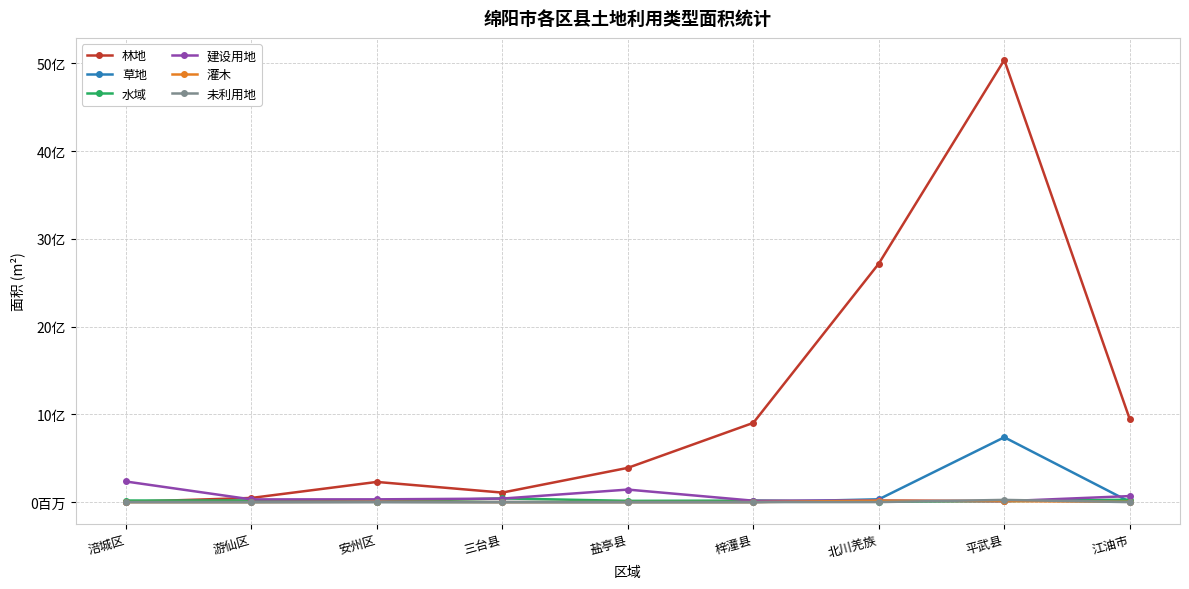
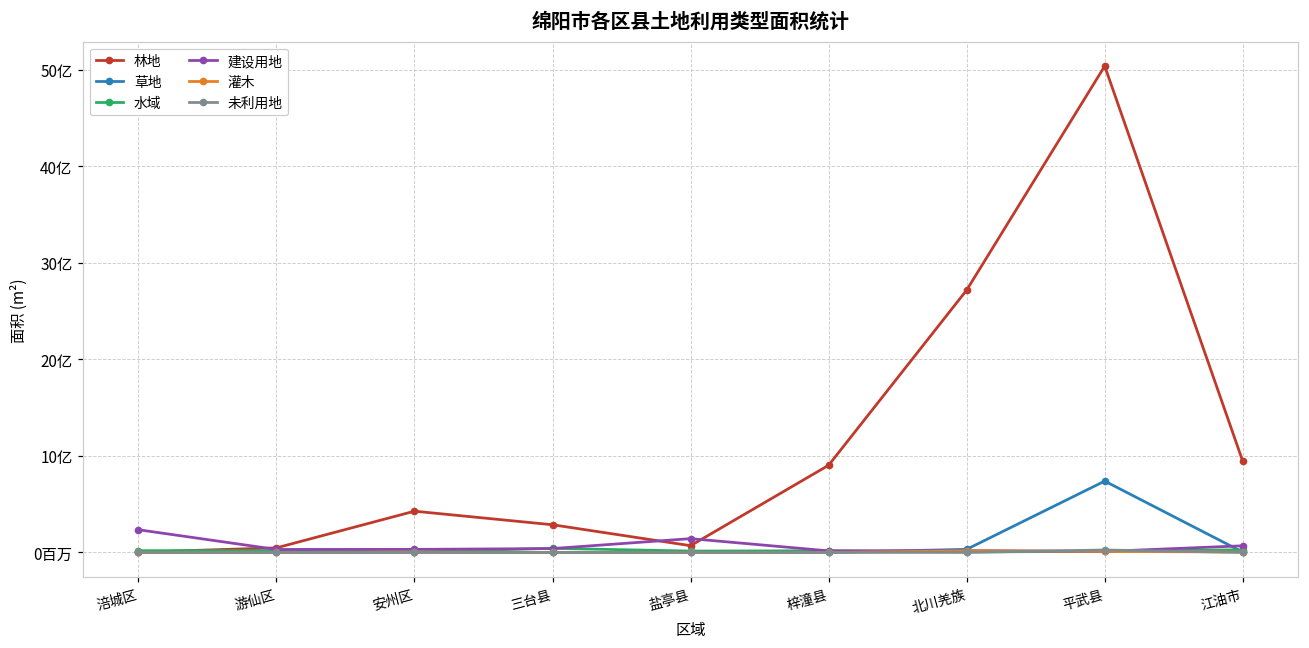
  {
    "林地": {
-     "安州区": "2亿",
-     "三台县": "1亿",
-     "盐亭县": "4亿",
+     "安州区": "4亿",
+     "三台县": "3亿",
+     "盐亭县": "1亿",
      "梓潼县": "9亿",
      "北川羌族": "27亿",
      "平武县": "50亿",
      "江油市": "9亿"
    },
    "草地": {
      "平武县": "7亿"
    },
    "建设用地": {
      "涪城区": "2亿",
      "盐亭县": "1亿",
      "江油市": "1亿"
    }
  }
